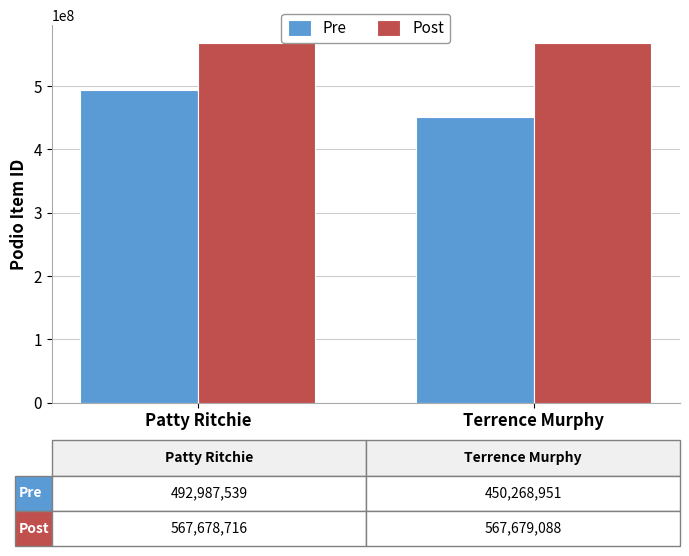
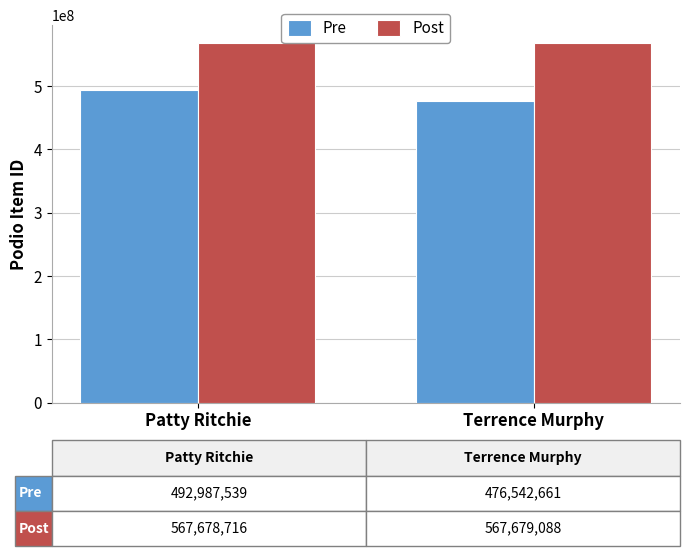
  {
    "Pre": {
-     "Terrence Murphy": "450,268,951"
+     "Terrence Murphy": "476,542,661"
    },
    "Post": {
      "Patty Ritchie": "570000000",
      "Terrence Murphy": "570000000"
    }
  }
